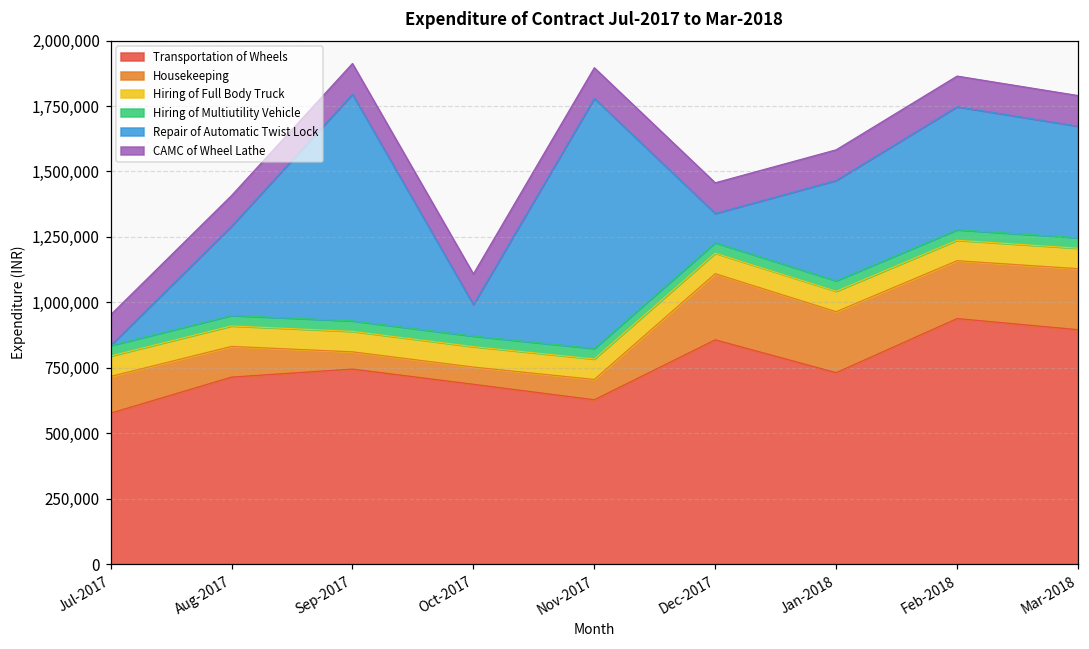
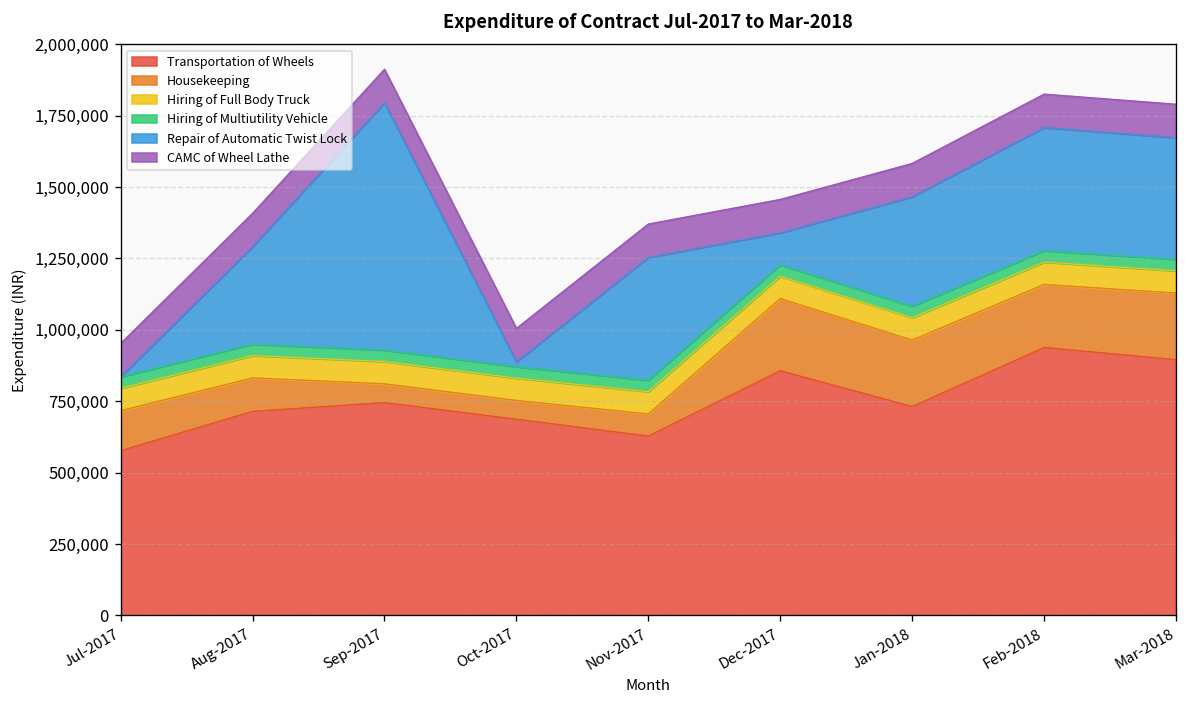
  {
    "Hiring of Full Body Truck": {
      "Jul-2017": "80,000",
      "Aug-2017": "80,000",
      "Sep-2017": "80,000",
      "Oct-2017": "80,000",
      "Nov-2017": "80,000",
      "Dec-2017": "80,000",
      "Jan-2018": "80,000",
      "Feb-2018": "80,000",
      "Mar-2018": "80,000"
    },
    "Hiring of Multiutility Vehicle": {
      "Aug-2017": "40,000",
      "Sep-2017": "40,000",
      "Oct-2017": "40,000",
      "Nov-2017": "40,000",
      "Dec-2017": "40,000",
      "Jan-2018": "40,000",
      "Feb-2018": "40,000",
      "Mar-2018": "40,000"
    },
    "Repair of Automatic Twist Lock": {
      "Aug-2017": "340,000",
      "Sep-2017": "870,000",
-     "Oct-2017": "120,000",
-     "Nov-2017": "960,000",
+     "Oct-2017": "20,000",
+     "Nov-2017": "430,000",
      "Dec-2017": "110,000",
      "Jan-2018": "380,000",
-     "Feb-2018": "470,000",
+     "Feb-2018": "430,000",
      "Mar-2018": "430,000"
    },
    "CAMC of Wheel Lathe": {
      "Jul-2017": "120,000",
      "Aug-2017": "120,000",
      "Sep-2017": "120,000",
      "Oct-2017": "120,000",
      "Nov-2017": "120,000",
      "Dec-2017": "120,000",
      "Jan-2018": "120,000",
      "Feb-2018": "120,000",
      "Mar-2018": "120,000"
    }
  }
